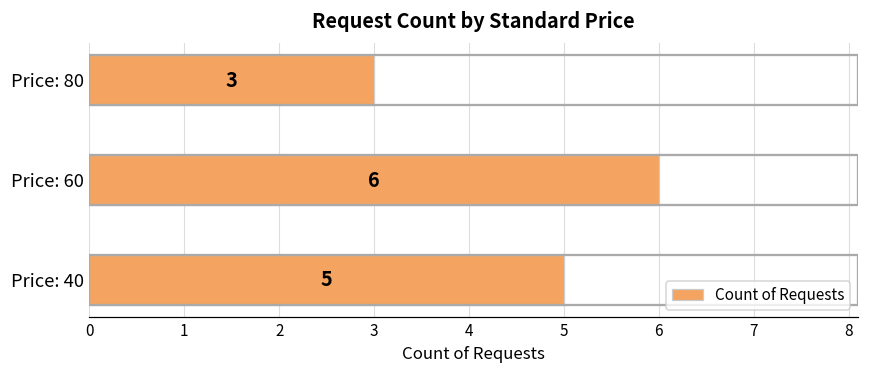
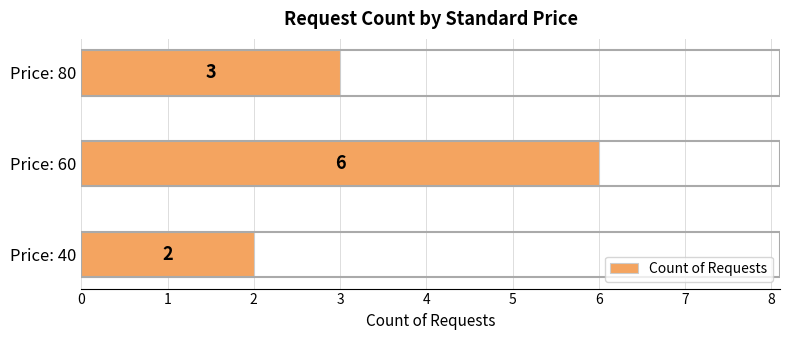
  {
    "Price: 80": 3,
    "Price: 60": 6,
-   "Price: 40": 5
+   "Price: 40": 2
  }
